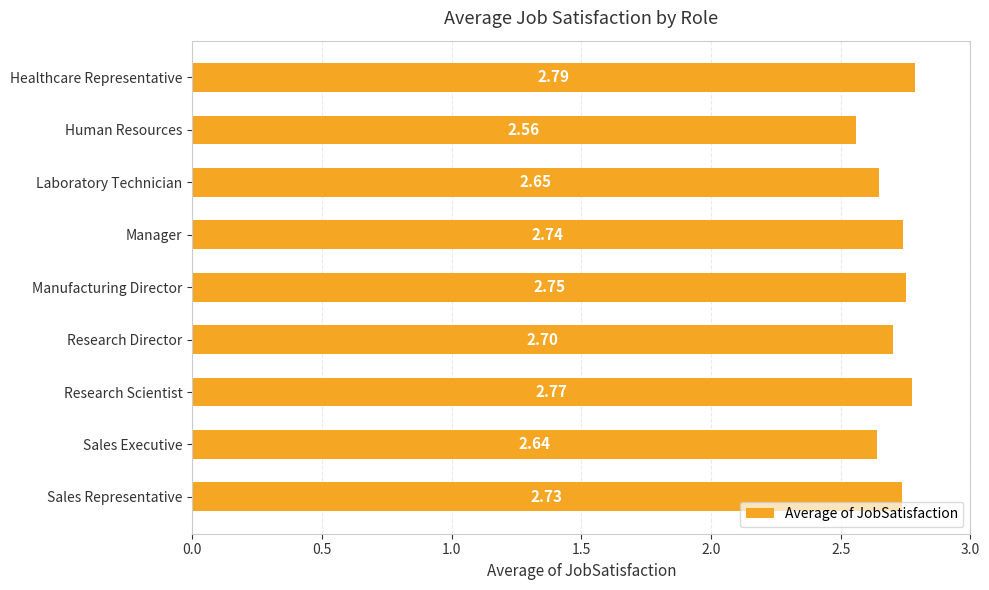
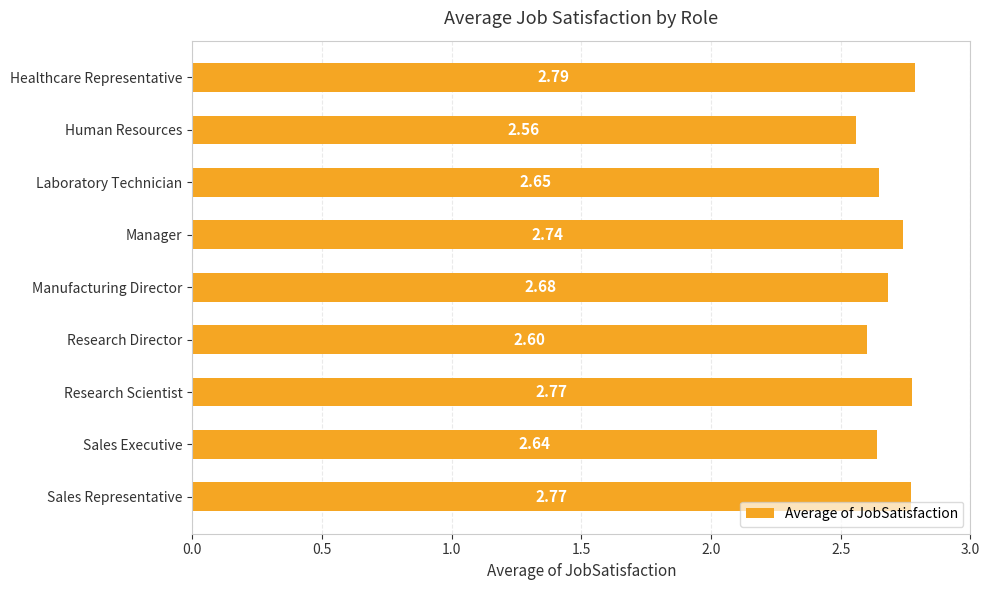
  {
    "Healthcare Representative": 2.79,
    "Human Resources": 2.56,
    "Laboratory Technician": 2.65,
    "Manager": 2.74,
-   "Manufacturing Director": 2.75,
-   "Research Director": 2.70,
+   "Manufacturing Director": 2.68,
+   "Research Director": 2.60,
    "Research Scientist": 2.77,
    "Sales Executive": 2.64,
-   "Sales Representative": 2.73
+   "Sales Representative": 2.77
  }
